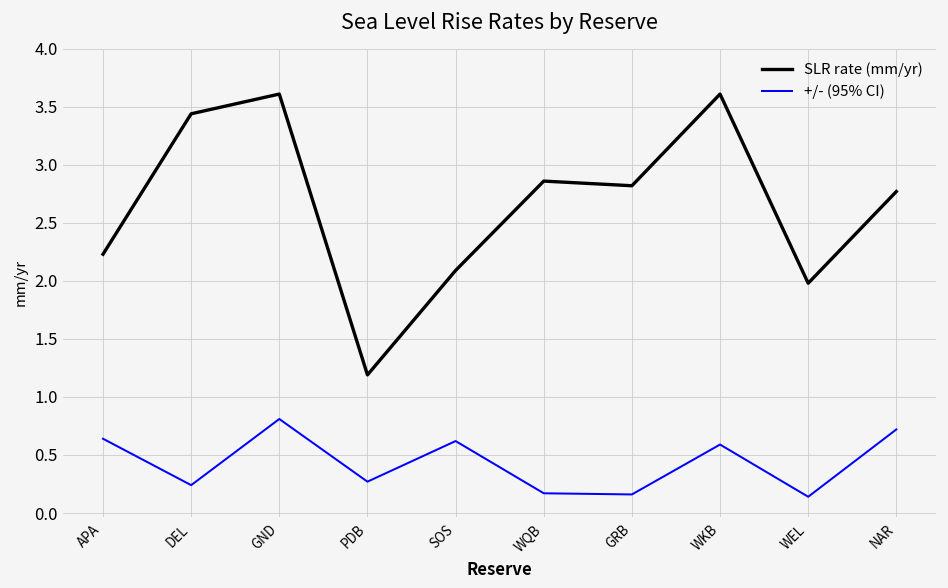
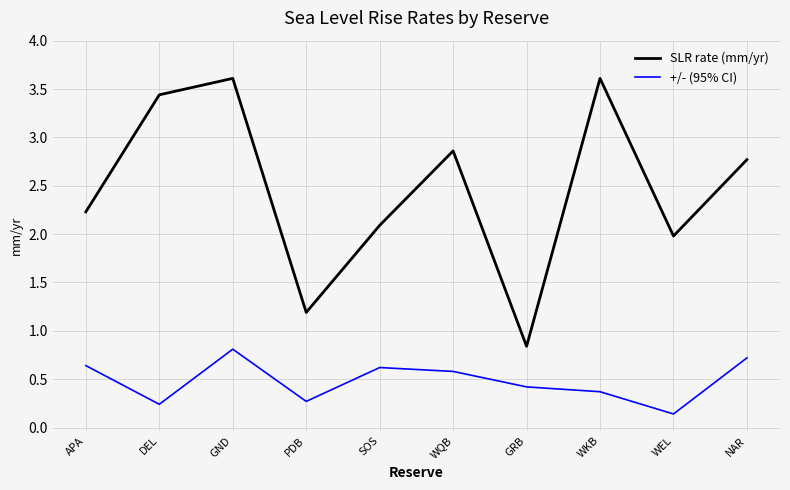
  {
    "SLR rate (mm/yr)": {
      "APA": 2.2,
      "DEL": 3.4,
      "GND": 3.6,
      "PDB": 1.2,
      "SOS": 2.1,
      "WQB": 2.9,
-     "GRB": 2.8,
+     "GRB": 0.8,
      "WKB": 3.6,
      "WEL": 2.0,
      "NAR": 2.8
    },
    "+/- (95% CI)": {
      "APA": 0.6,
      "DEL": 0.2,
      "GND": 0.8,
      "PDB": 0.3,
      "SOS": 0.6,
-     "WQB": 0.2,
-     "GRB": 0.2,
-     "WKB": 0.6,
+     "WQB": 0.6,
+     "GRB": 0.4,
+     "WKB": 0.4,
      "WEL": 0.1,
      "NAR": 0.7
    }
  }
